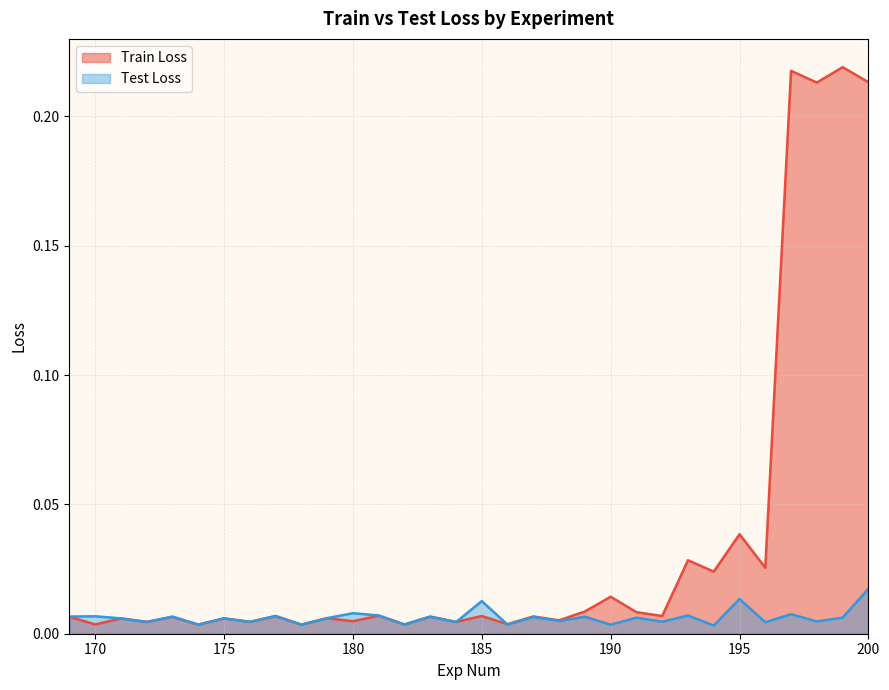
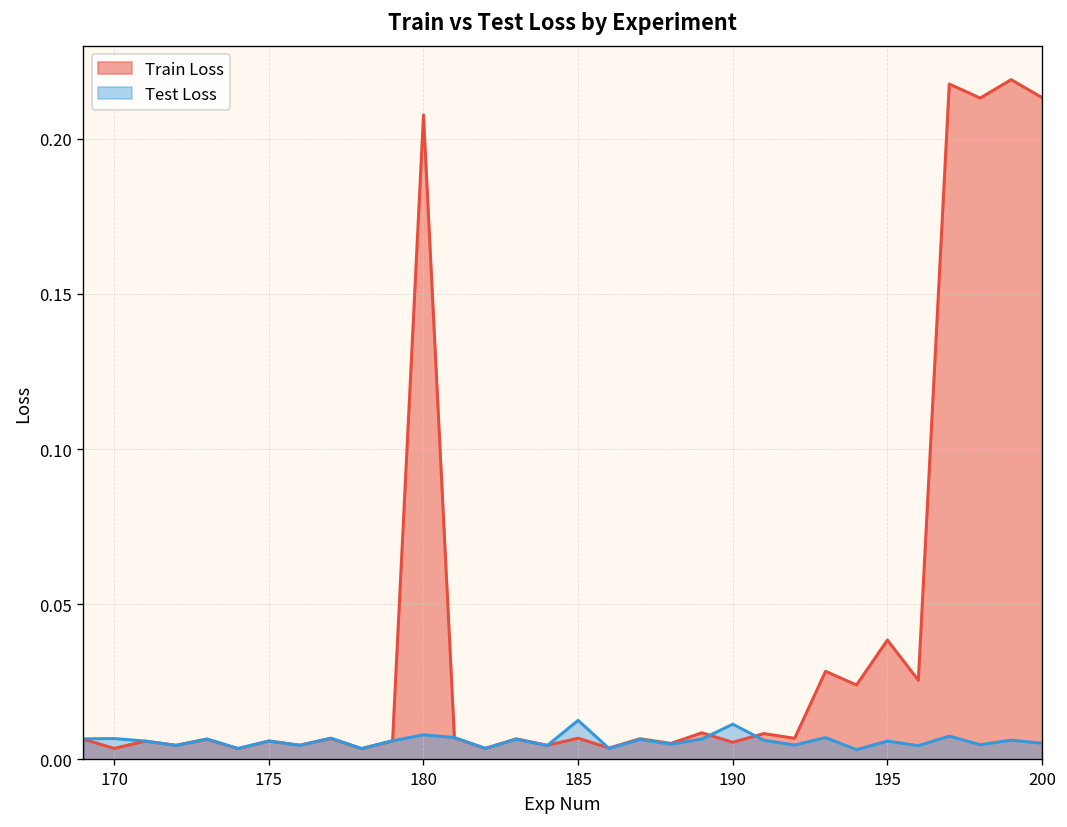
  {
    "Train Loss": {
      "170": 0.004,
-     "180": 0.005,
+     "180": 0.208,
      "185": 0.007,
-     "190": 0.014,
+     "190": 0.006,
      "195": 0.038,
      "200": 0.213
    },
    "Test Loss": {
      "170": 0.007,
      "180": 0.008,
      "185": 0.013,
-     "190": 0.004,
-     "195": 0.013,
-     "200": 0.017
+     "190": 0.011,
+     "195": 0.006,
+     "200": 0.005
    }
  }
